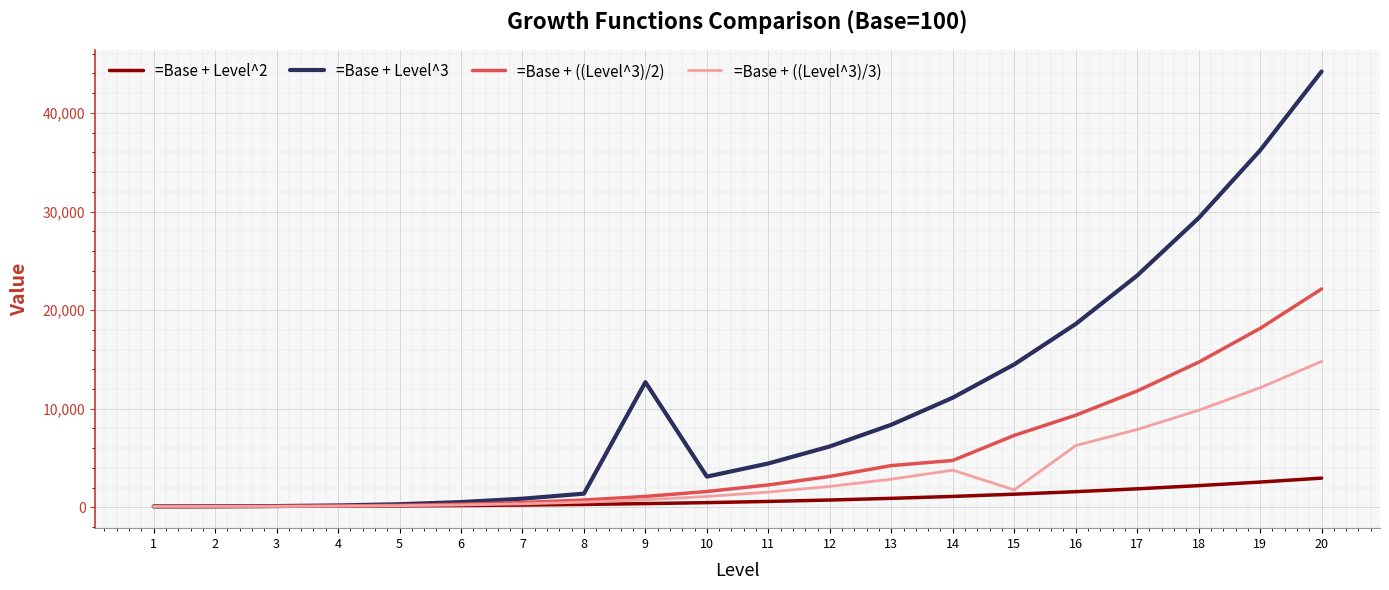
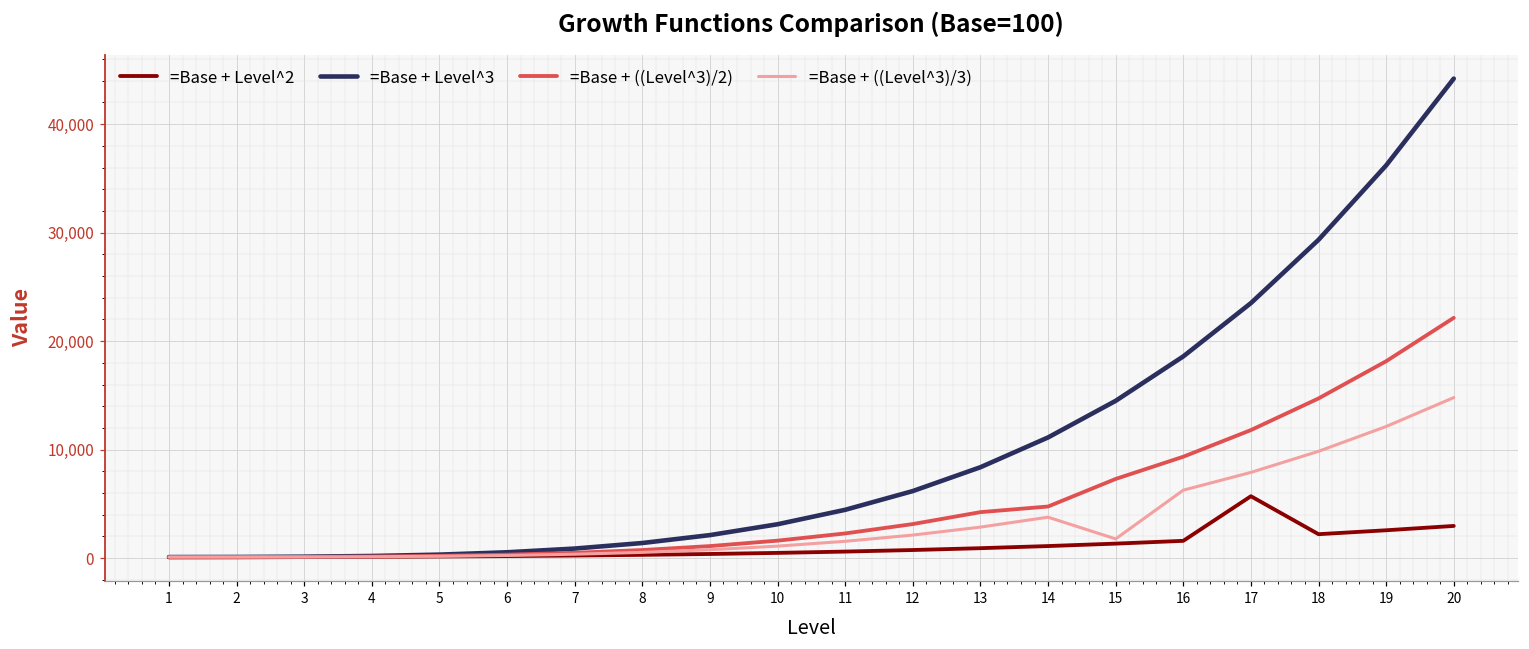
  {
    "=Base + Level^2": {
      "9": "0",
      "10": "0",
      "11": "1,000",
      "12": "1,000",
      "13": "1,000",
      "14": "1,000",
      "15": "1,000",
      "16": "2,000",
-     "17": "2,000",
+     "17": "6,000",
      "18": "2,000",
      "19": "3,000",
      "20": "3,000"
    },
    "=Base + Level^3": {
      "7": "1,000",
      "8": "1,000",
-     "9": "13,000",
+     "9": "2,000",
      "10": "3,000",
      "11": "4,000",
      "12": "6,000",
      "13": "8,000",
      "14": "11,000",
      "15": "14,000",
      "16": "19,000",
      "17": "24,000",
      "18": "29,000",
      "19": "36,000",
      "20": "44,000"
    },
    "=Base + ((Level^3)/2)": {
      "9": "1,000",
      "10": "2,000",
      "11": "2,000",
      "12": "3,000",
      "13": "4,000",
      "14": "5,000",
      "15": "7,000",
      "16": "9,000",
      "17": "12,000",
      "18": "15,000",
      "19": "18,000",
      "20": "22,000"
    },
    "=Base + ((Level^3)/3)": {
      "9": "1,000",
      "10": "1,000",
      "11": "2,000",
      "12": "2,000",
      "13": "3,000",
      "14": "4,000",
      "15": "2,000",
      "16": "6,000",
      "17": "8,000",
      "18": "10,000",
      "19": "12,000",
      "20": "15,000"
    }
  }
